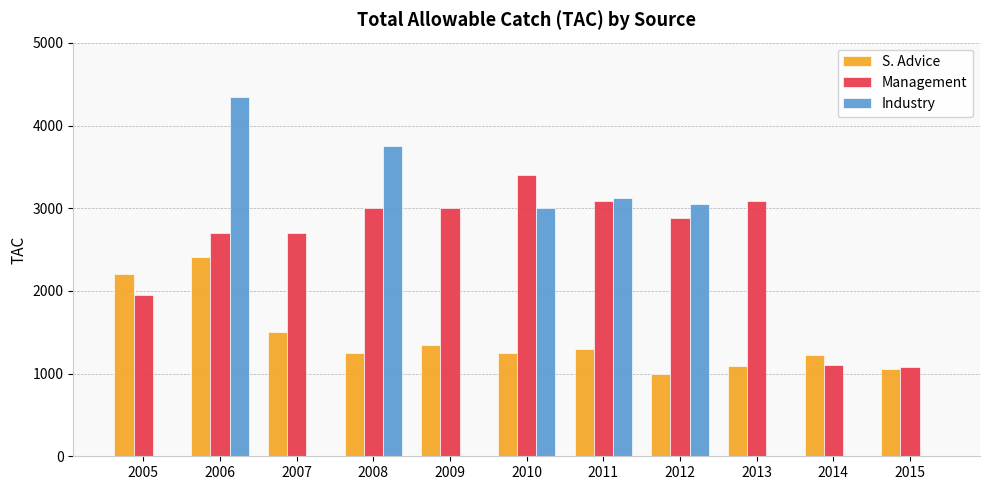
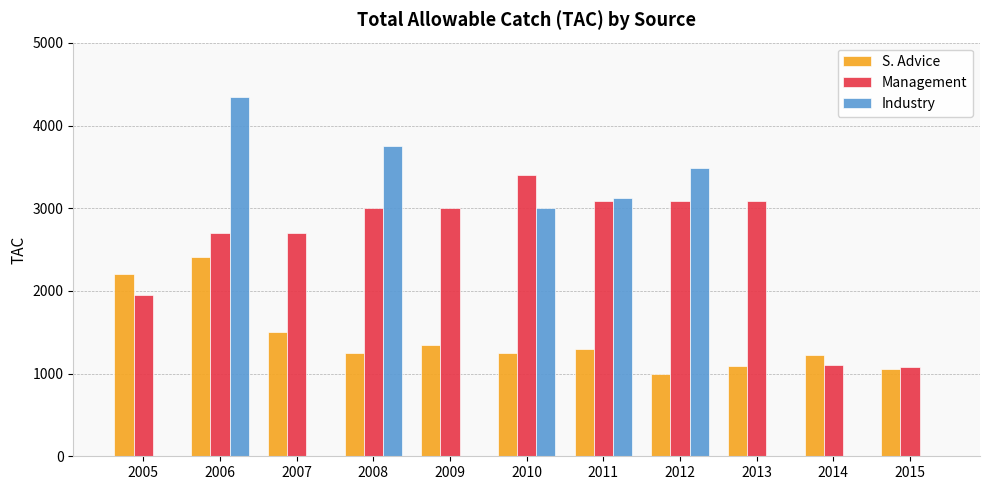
  {
    "S. Advice": {
      "2005": 2200,
      "2006": 2400,
      "2007": 1500,
      "2008": 1300,
      "2009": 1400,
      "2010": 1300,
      "2011": 1300,
      "2012": 1000,
      "2013": 1100,
      "2014": 1200,
      "2015": 1100
    },
    "Management": {
      "2005": 1900,
      "2006": 2700,
      "2007": 2700,
      "2008": 3000,
      "2009": 3000,
      "2010": 3400,
      "2011": 3100,
-     "2012": 2900,
+     "2012": 3100,
      "2013": 3100,
      "2014": 1100,
      "2015": 1100
    },
    "Industry": {
      "2005": 0,
      "2006": 4400,
      "2007": 0,
      "2008": 3800,
      "2009": 0,
      "2010": 3000,
      "2011": 3100,
-     "2012": 3100,
+     "2012": 3500,
      "2013": 0,
      "2014": 0,
      "2015": 0
    }
  }
